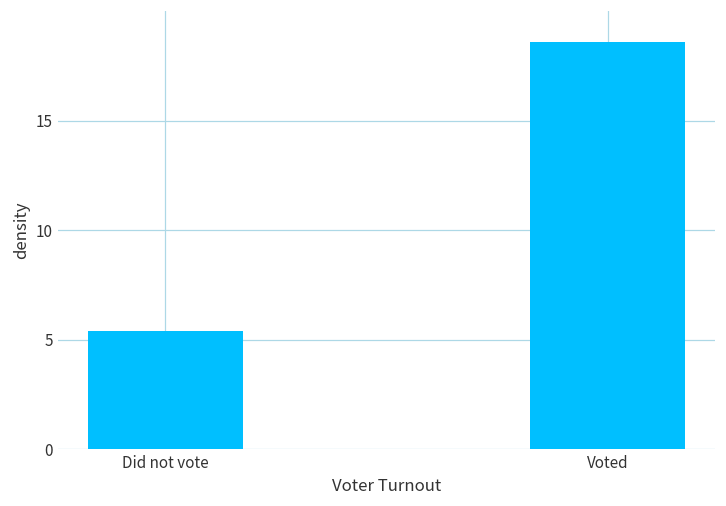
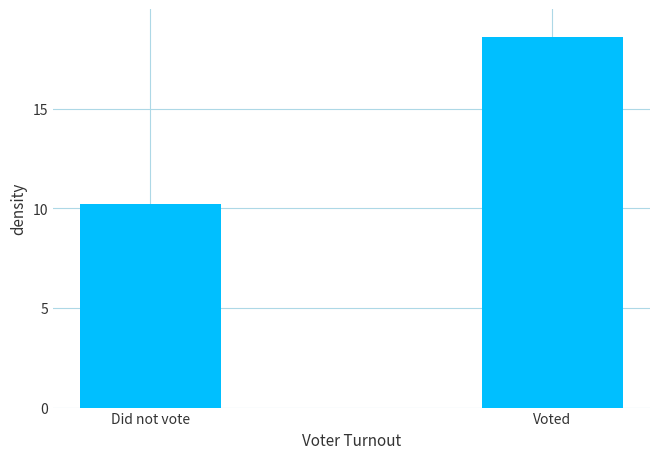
  {
-   "Did not vote": 5.4,
+   "Did not vote": 10.2,
    "Voted": 18.6
  }
